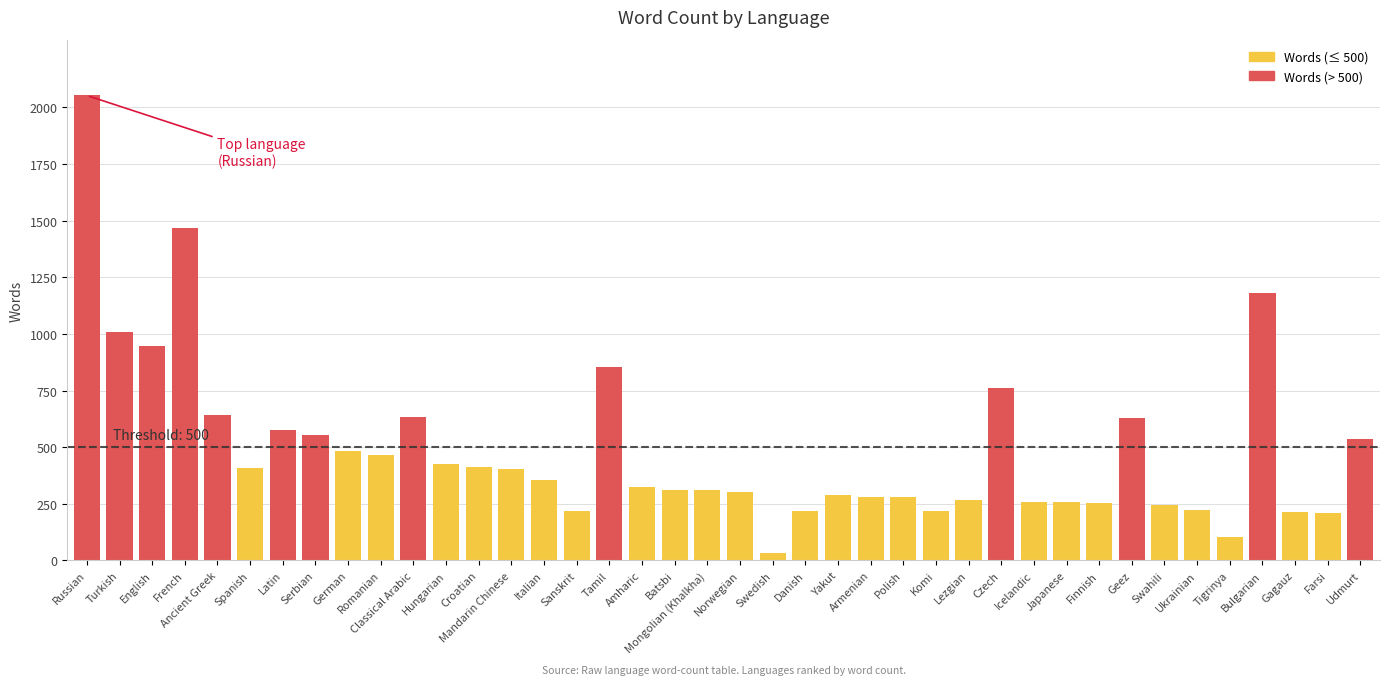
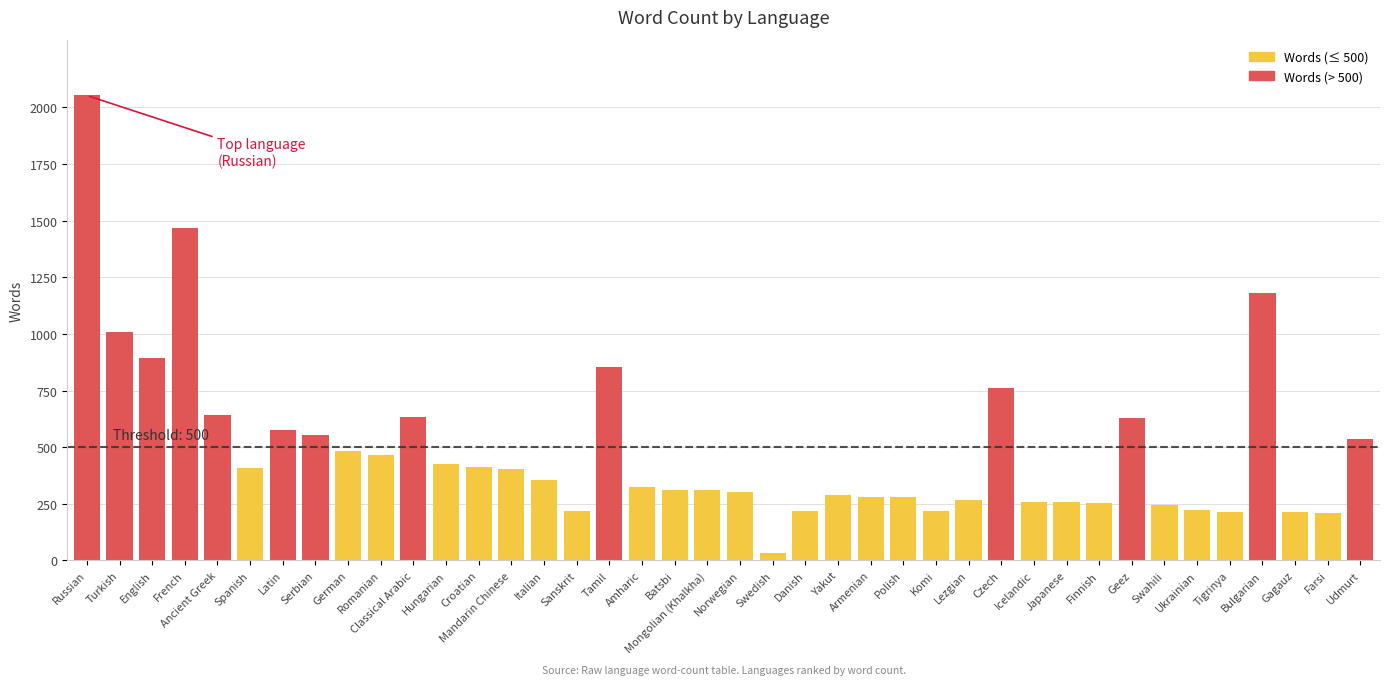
  {
    "Russian": 2050,
    "Turkish": 1010,
-   "English": 950,
+   "English": 890,
    "French": 1470,
    "Ancient Greek": 640,
    "Spanish": 410,
    "Latin": 580,
    "Serbian": 550,
    "German": 490,
    "Romanian": 470,
    "Classical Arabic": 630,
    "Hungarian": 430,
    "Croatian": 410,
    "Mandarin Chinese": 400,
    "Italian": 350,
    "Sanskrit": 220,
    "Tamil": 850,
    "Amharic": 320,
    "Batsbi": 310,
    "Mongolian (Khalkha)": 310,
    "Norwegian": 300,
    "Swedish": 30,
    "Danish": 220,
    "Yakut": 290,
    "Armenian": 280,
    "Polish": 280,
    "Komi": 220,
    "Lezgian": 270,
    "Czech": 760,
    "Icelandic": 260,
    "Japanese": 260,
    "Finnish": 250,
    "Geez": 630,
    "Swahili": 240,
    "Ukrainian": 220,
-   "Tigrinya": 110,
+   "Tigrinya": 210,
    "Bulgarian": 1180,
    "Gagauz": 210,
    "Farsi": 210,
    "Udmurt": 540
  }
